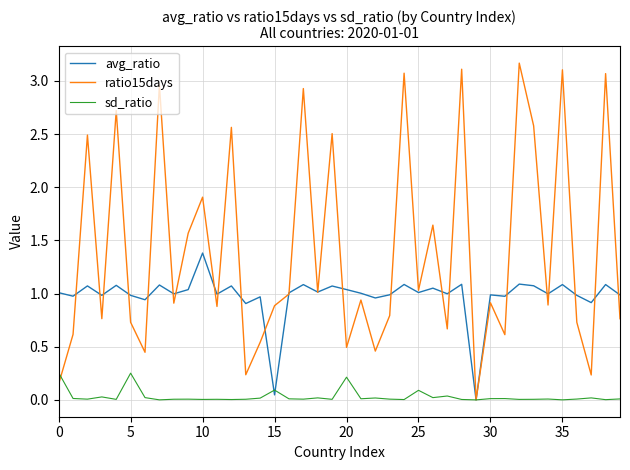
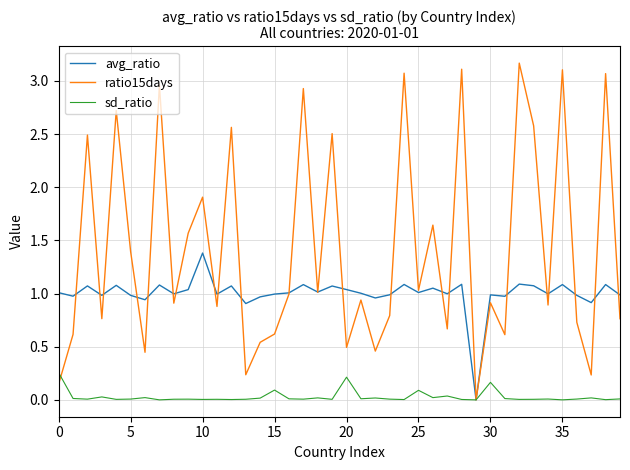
  {
    "avg_ratio": {
      "0": 1.01,
      "5": 0.98,
      "10": 1.38,
-     "15": 0.05,
+     "15": 1.00,
      "20": 1.04,
      "30": 0.99,
      "35": 1.08
    },
    "ratio15days": {
      "0": 0.15,
-     "5": 0.73,
+     "5": 1.40,
      "10": 1.91,
-     "15": 0.89,
+     "15": 0.62,
      "20": 0.49,
      "30": 0.91,
      "35": 3.10
    },
    "sd_ratio": {
      "0": 0.26,
-     "5": 0.25,
+     "5": 0.01,
      "10": 0.00,
      "15": 0.09,
      "20": 0.21,
      "25": 0.09,
-     "30": 0.01,
+     "30": 0.17,
      "35": 0.00
    }
  }
